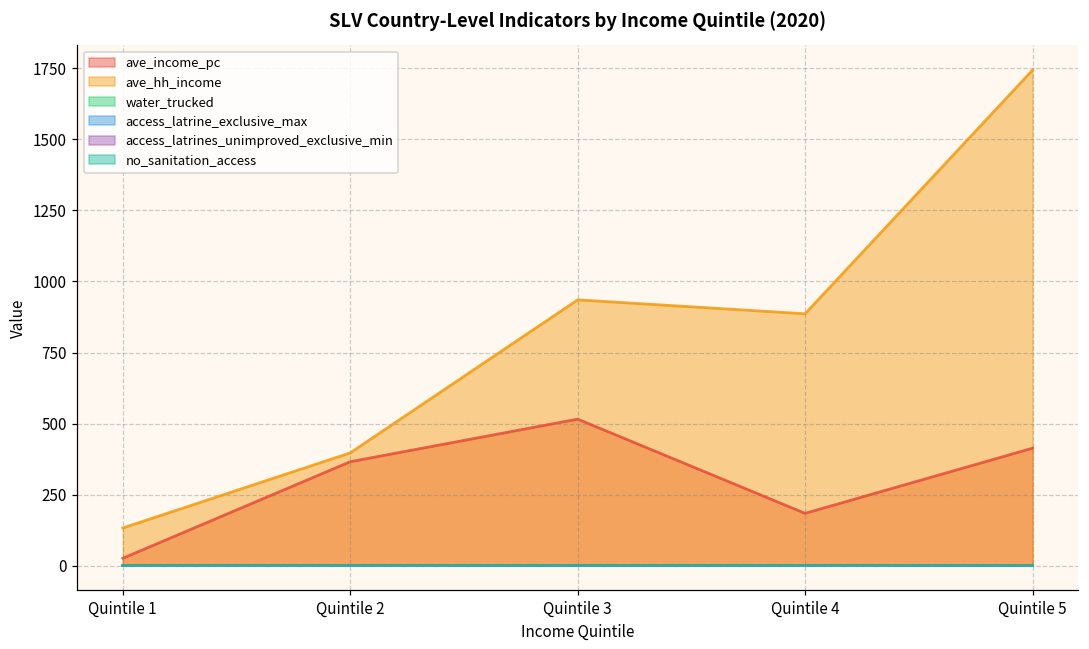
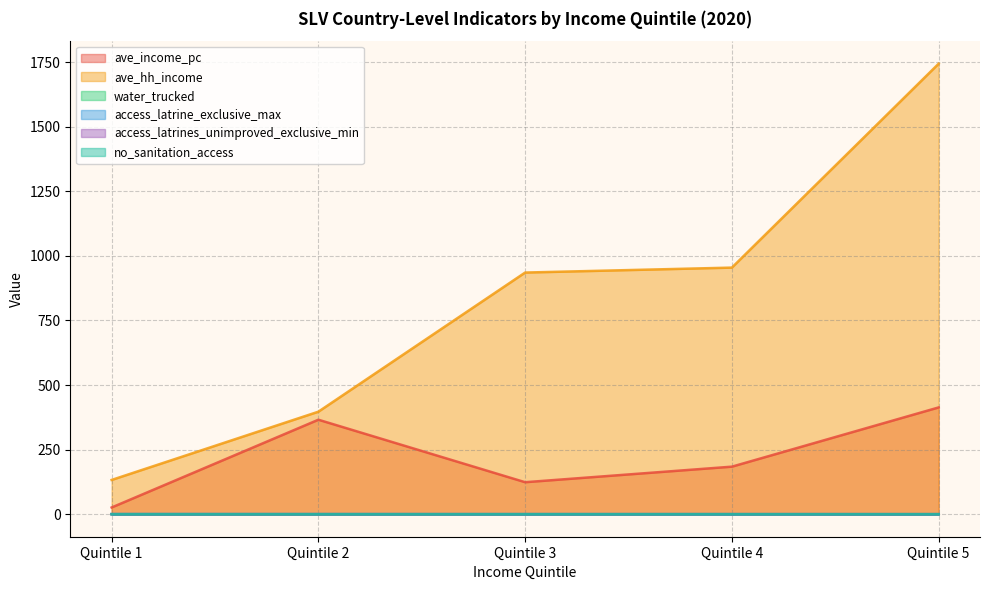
  {
    "ave_income_pc": {
      "Quintile 1": 30,
      "Quintile 2": 370,
-     "Quintile 3": 520,
+     "Quintile 3": 120,
      "Quintile 4": 180,
      "Quintile 5": 410
    },
    "ave_hh_income": {
      "Quintile 1": 130,
      "Quintile 2": 400,
      "Quintile 3": 940,
-     "Quintile 4": 890,
+     "Quintile 4": 950,
      "Quintile 5": 1740
    },
    "no_sanitation_access": {
      "Quintile 1": 0,
      "Quintile 2": 0,
      "Quintile 3": 0,
      "Quintile 4": 0,
      "Quintile 5": 0
    }
  }
